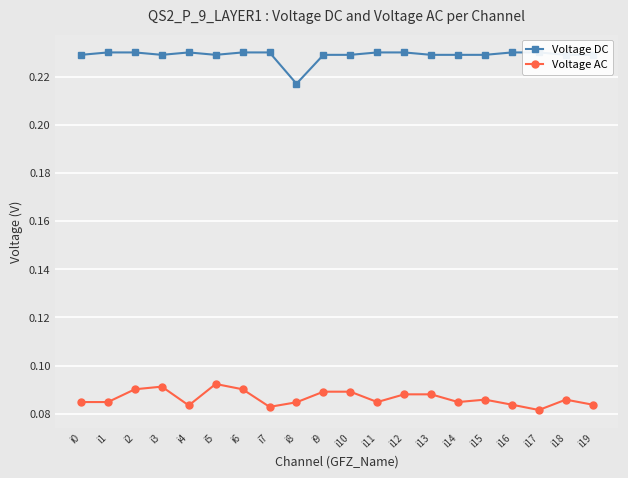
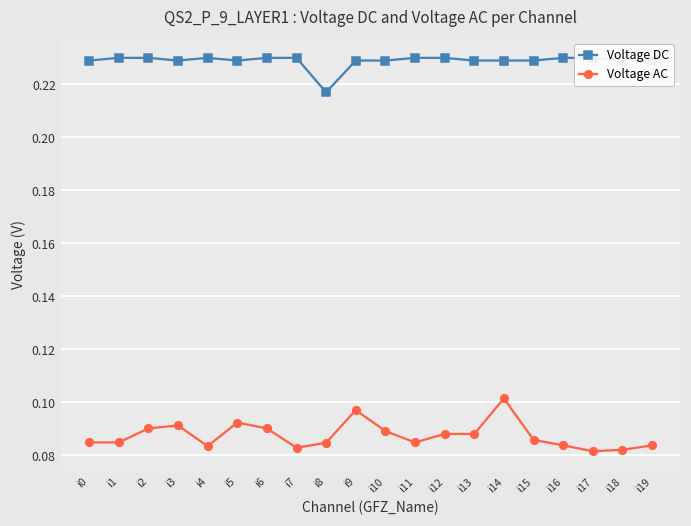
  {
    "Voltage DC": {
      "i0": 0.229,
      "i1": 0.230,
      "i2": 0.230,
      "i3": 0.229,
      "i4": 0.230,
      "i5": 0.229,
      "i6": 0.230,
      "i7": 0.230,
      "i8": 0.217,
      "i9": 0.229,
      "i10": 0.229,
      "i11": 0.230,
      "i12": 0.230,
      "i13": 0.229,
      "i14": 0.229,
      "i15": 0.229,
      "i16": 0.230
    },
    "Voltage AC": {
      "i0": 0.085,
      "i1": 0.085,
      "i2": 0.090,
      "i3": 0.091,
      "i4": 0.084,
      "i5": 0.092,
      "i6": 0.090,
      "i7": 0.083,
      "i8": 0.085,
-     "i9": 0.089,
+     "i9": 0.097,
      "i10": 0.089,
      "i11": 0.085,
      "i12": 0.088,
      "i13": 0.088,
-     "i14": 0.085,
+     "i14": 0.102,
      "i15": 0.086,
      "i16": 0.084,
      "i17": 0.082,
-     "i18": 0.086,
+     "i18": 0.082,
      "i19": 0.084
    }
  }
